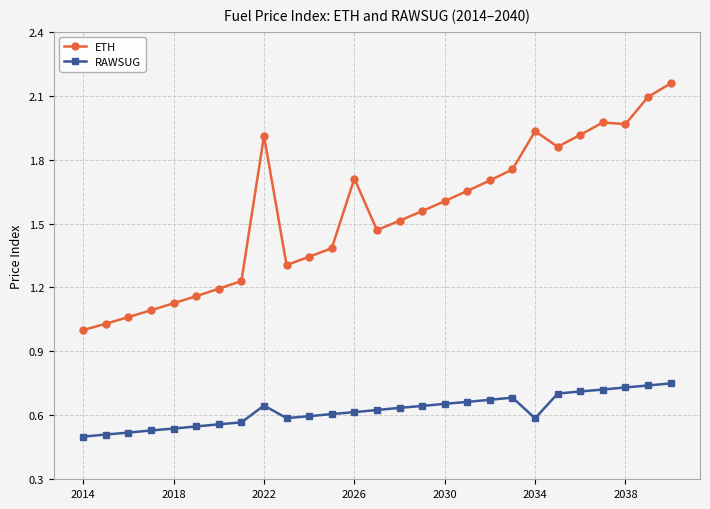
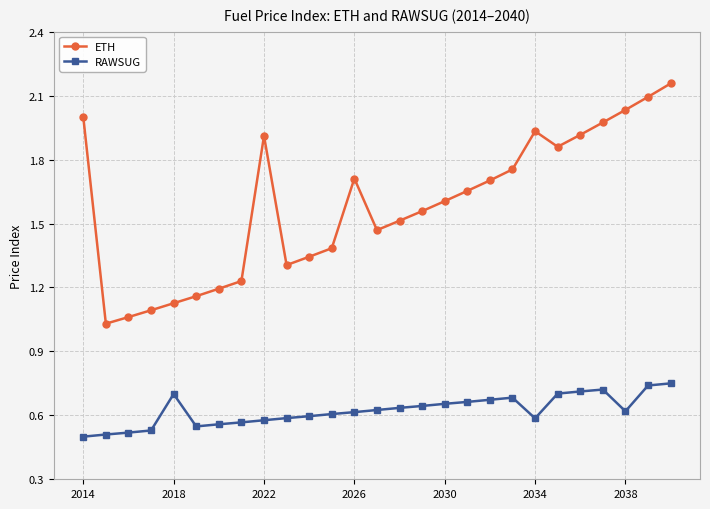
  {
    "ETH": {
-     "2014": 1,
+     "2014": 2,
      "2018": 1.13,
      "2022": 1.91,
      "2026": 1.71,
      "2030": 1.61,
      "2034": 1.93,
-     "2038": 1.97
+     "2038": 2.03
    },
    "RAWSUG": {
      "2014": 0.50,
-     "2018": 0.54,
-     "2022": 0.65,
+     "2018": 0.70,
+     "2022": 0.58,
      "2026": 0.62,
      "2030": 0.65,
      "2034": 0.59,
-     "2038": 0.73
+     "2038": 0.62
    }
  }
